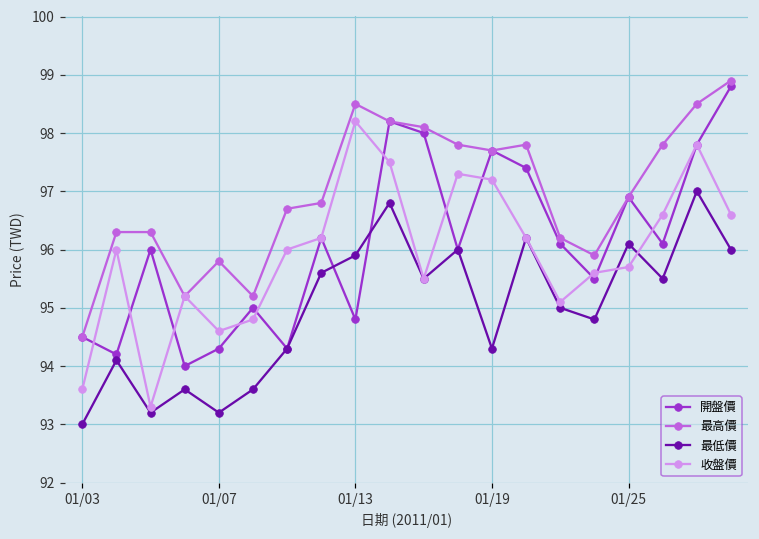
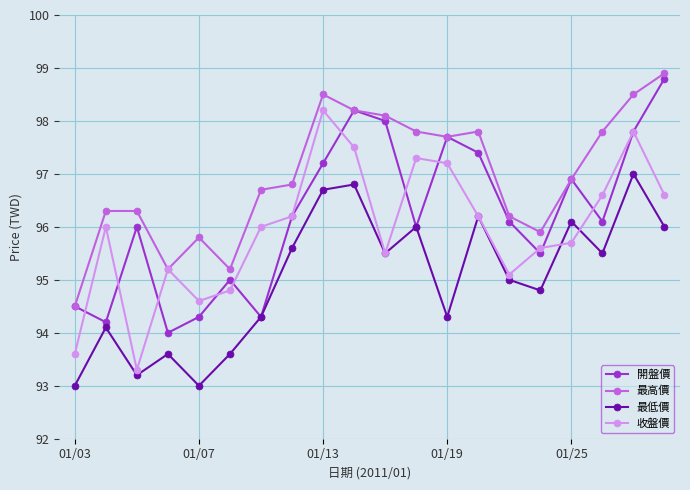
  {
    "開盤價": {
      "01/07": 94.3,
-     "01/13": 94.8
+     "01/13": 97.2
    },
    "最低價": {
      "01/03": 93.0,
-     "01/07": 93.2,
-     "01/13": 95.9,
+     "01/07": 93.0,
+     "01/13": 96.7,
      "01/19": 94.3,
      "01/25": 96.1
    }
  }
